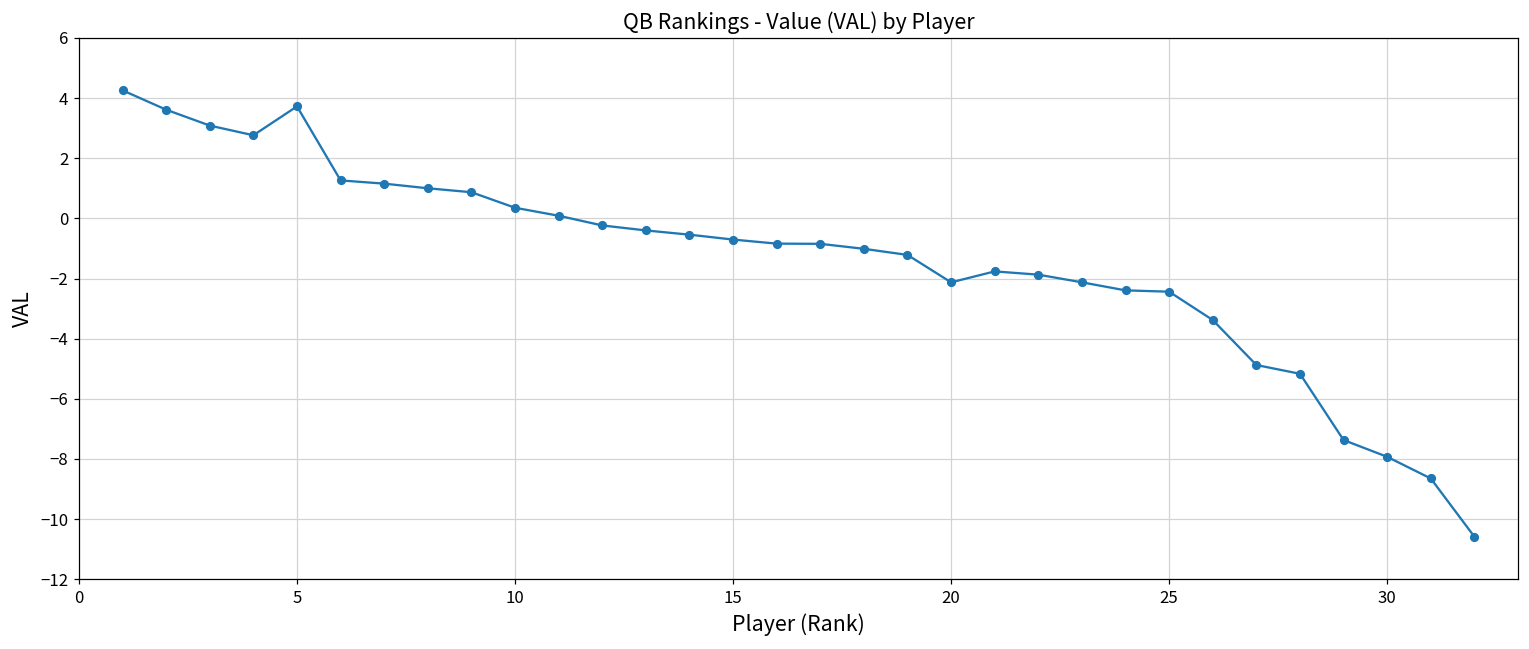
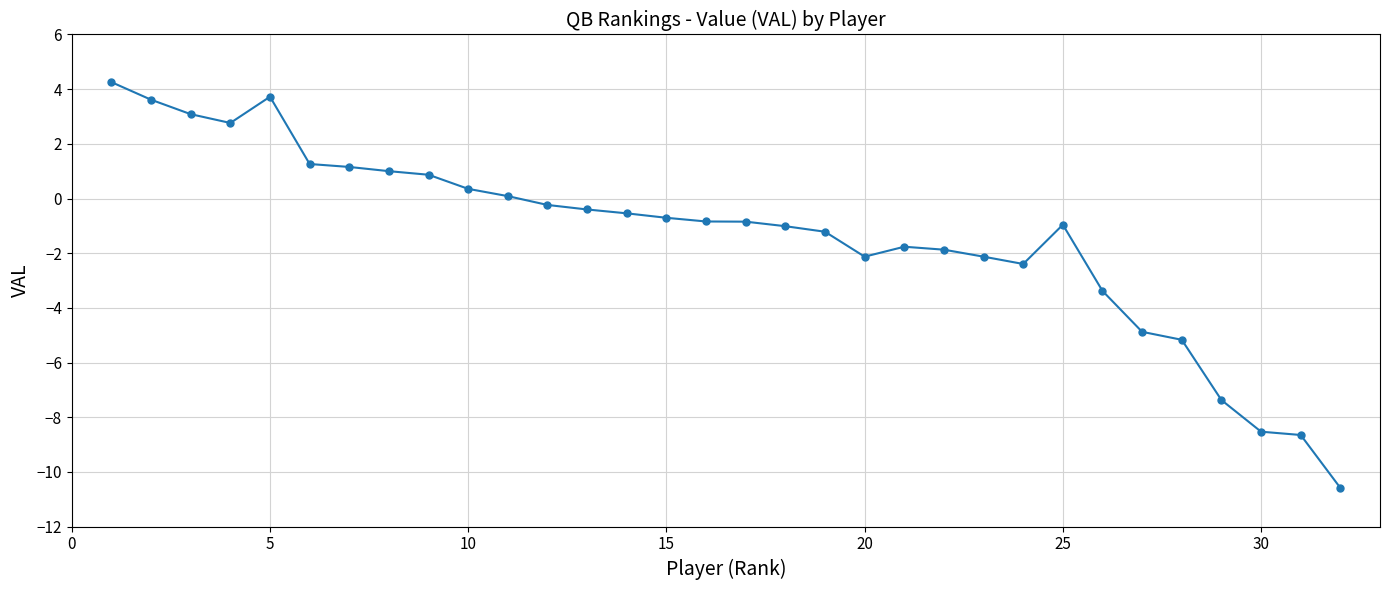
  {
    "5": 3.7,
    "10": 0.4,
    "15": -0.7,
    "20": -2.1,
-   "25": -2.4,
-   "30": -7.9
+   "25": -1.0,
+   "30": -8.5
  }
